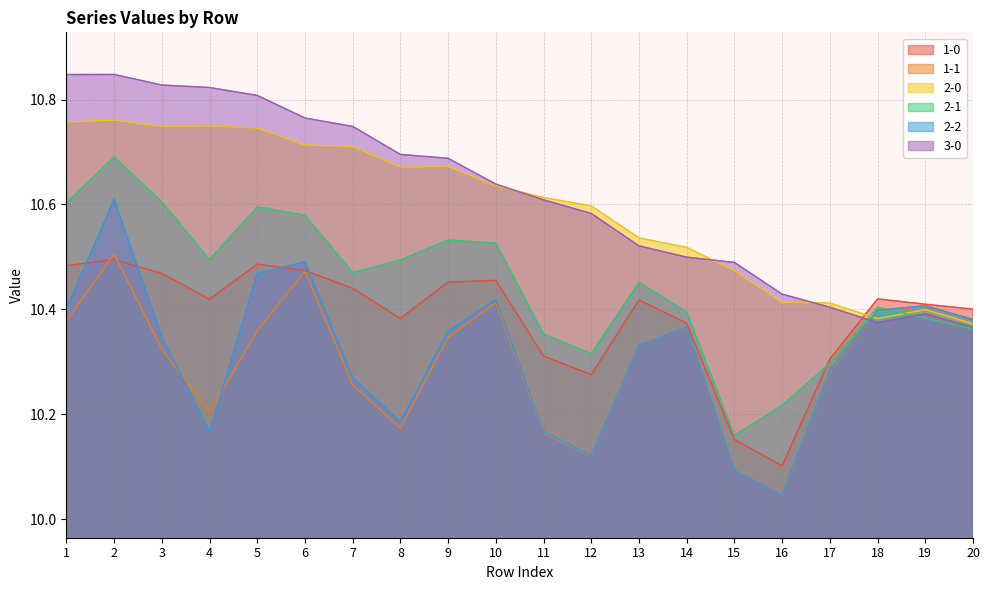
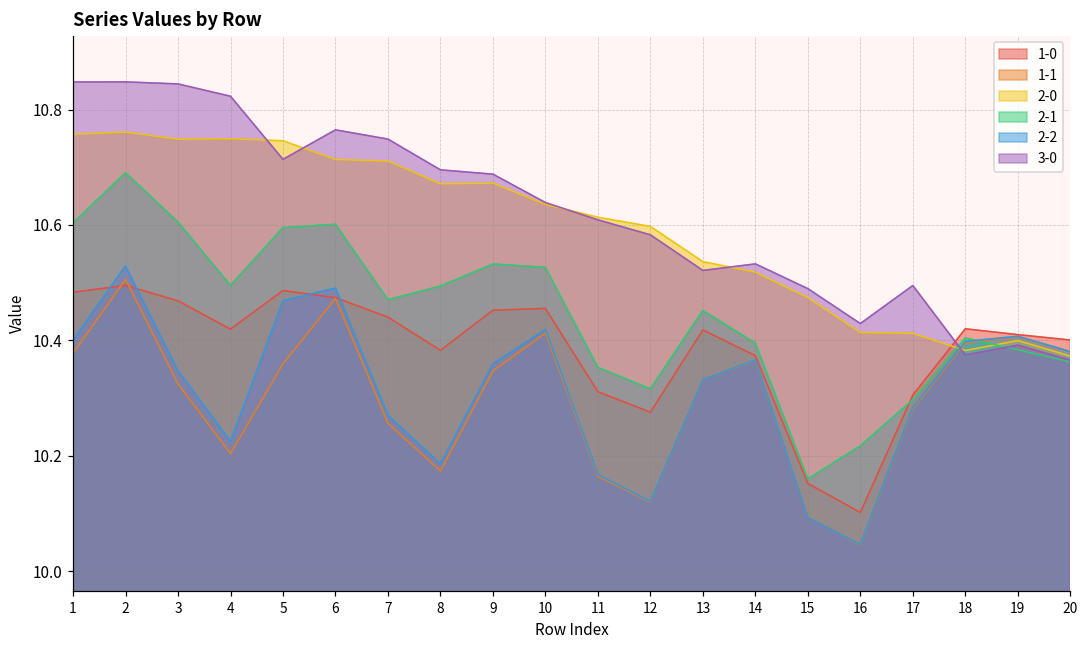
  {
    "2-1": {
      "1": 10.60,
      "2": 10.69,
      "3": 10.60,
      "4": 10.50,
      "5": 10.60,
-     "6": 10.58,
+     "6": 10.60,
      "7": 10.47,
      "8": 10.49,
      "9": 10.53,
      "10": 10.53,
      "11": 10.35,
      "12": 10.32,
      "13": 10.45,
      "14": 10.40,
      "15": 10.16,
      "16": 10.22,
      "17": 10.30,
      "18": 10.40,
      "19": 10.38
    },
    "2-2": {
      "1": 10.40,
-     "2": 10.61,
+     "2": 10.53,
      "3": 10.35,
-     "4": 10.17,
+     "4": 10.22,
      "5": 10.47,
      "6": 10.49,
      "7": 10.27,
      "8": 10.19,
      "9": 10.36,
      "10": 10.42
    },
    "3-0": {
      "1": 10.85,
      "2": 10.85,
-     "3": 10.83,
+     "3": 10.84,
      "4": 10.82,
-     "5": 10.81,
+     "5": 10.71,
      "6": 10.76,
      "7": 10.75,
      "8": 10.70,
      "9": 10.69,
      "12": 10.58,
      "13": 10.52,
-     "14": 10.50,
+     "14": 10.53,
      "15": 10.49,
      "16": 10.43,
-     "17": 10.40,
+     "17": 10.49,
      "18": 10.37,
      "19": 10.39
    }
  }
